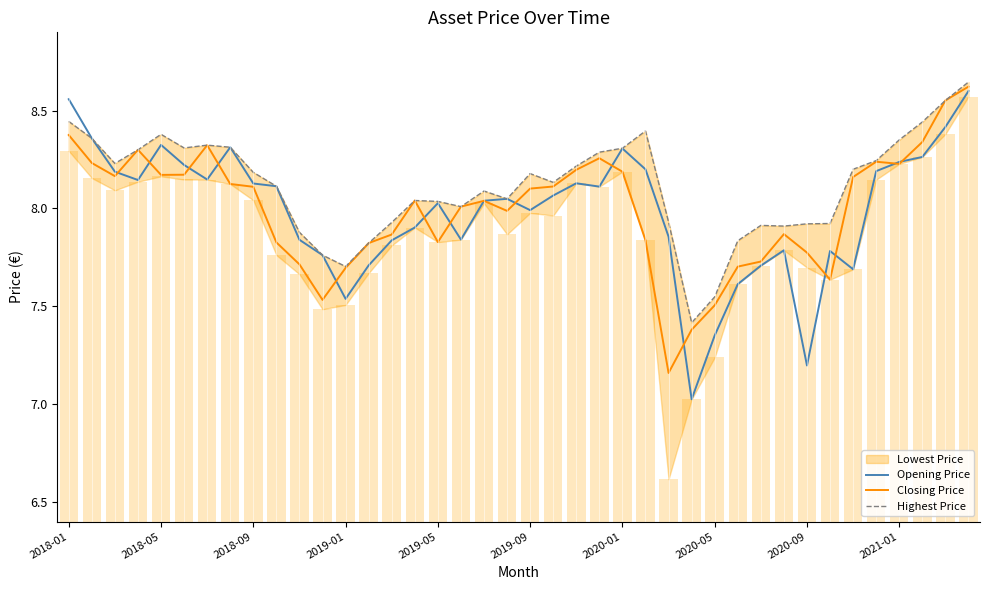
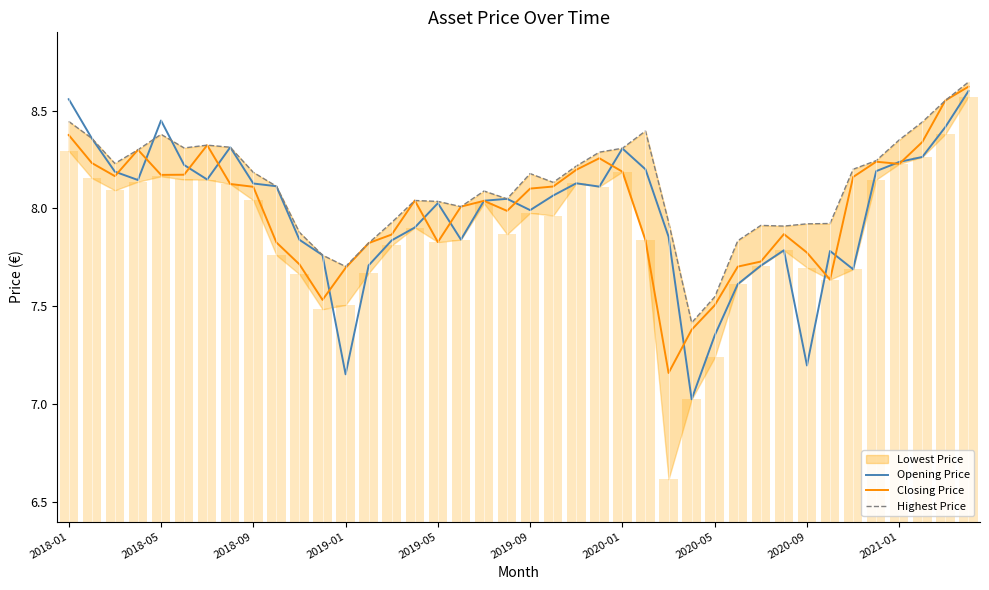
  {
    "Opening Price": {
      "2018-01": 8.56,
-     "2018-05": 8.32,
+     "2018-05": 8.45,
      "2018-09": 8.13,
-     "2019-01": 7.54,
+     "2019-01": 7.15,
      "2019-09": 7.99,
      "2020-05": 7.35,
      "2020-09": 7.20
    }
  }
